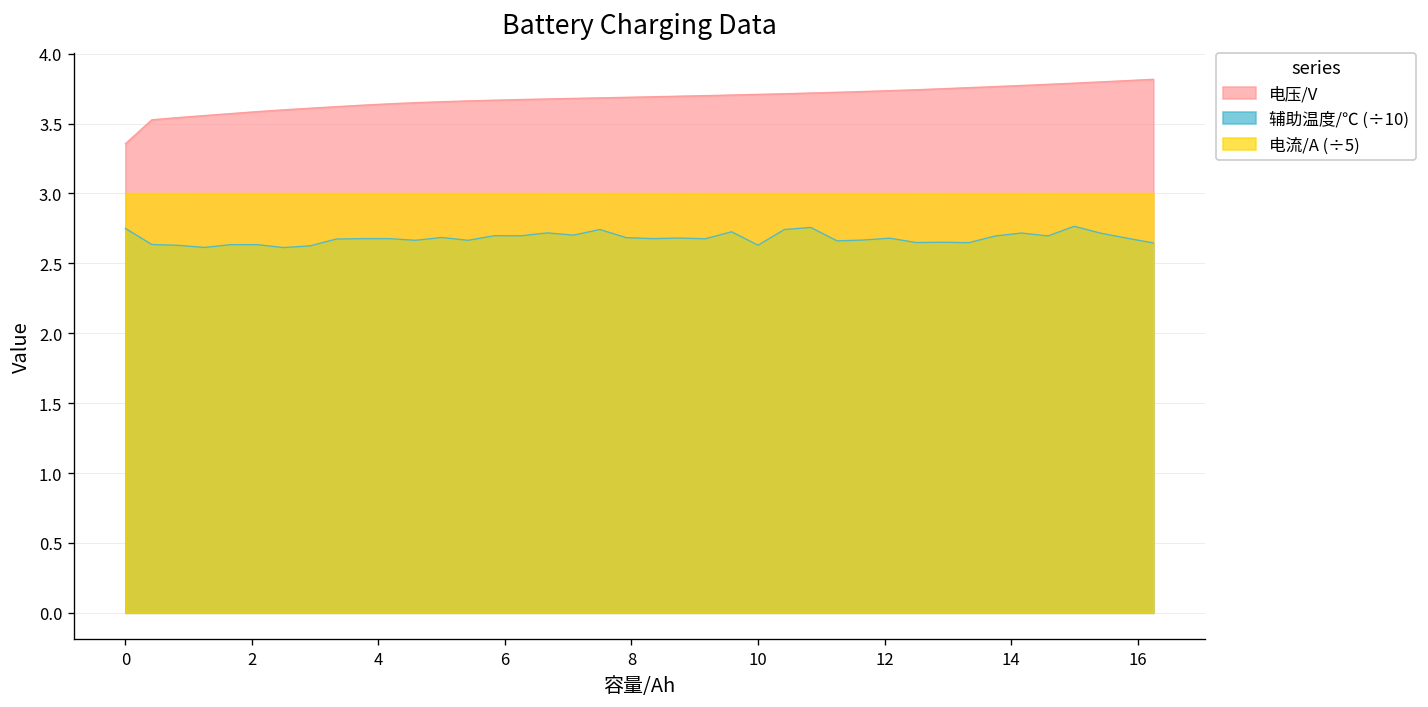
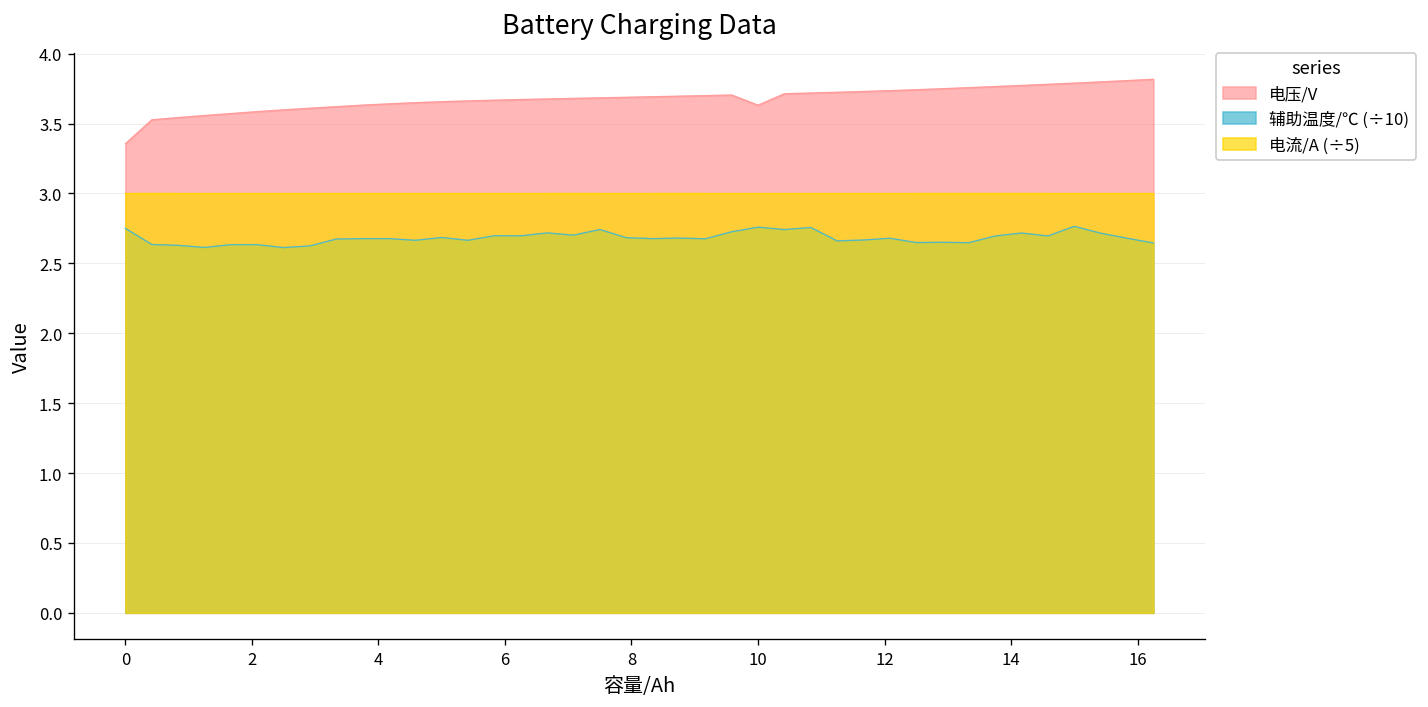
  {
    "电压/V": {
      "0": 3.36,
-     "10": 3.71
+     "10": 3.63
    },
    "辅助温度/℃ (÷10)": {
      "0": 2.75,
-     "10": 2.63
+     "10": 2.76
    },
    "电流/A (÷5)": {
      "0": 3.00,
      "10": 3.00
    }
  }
